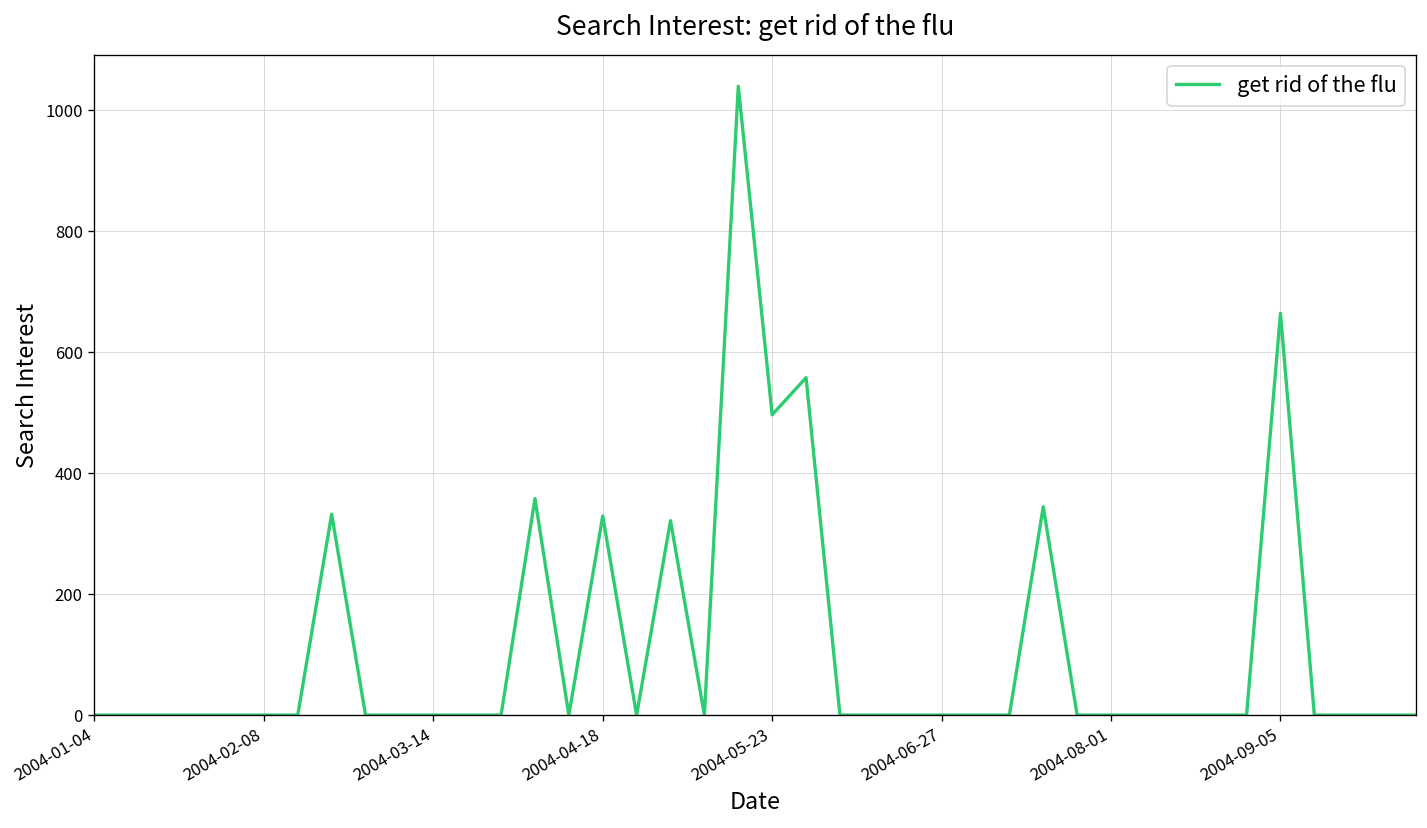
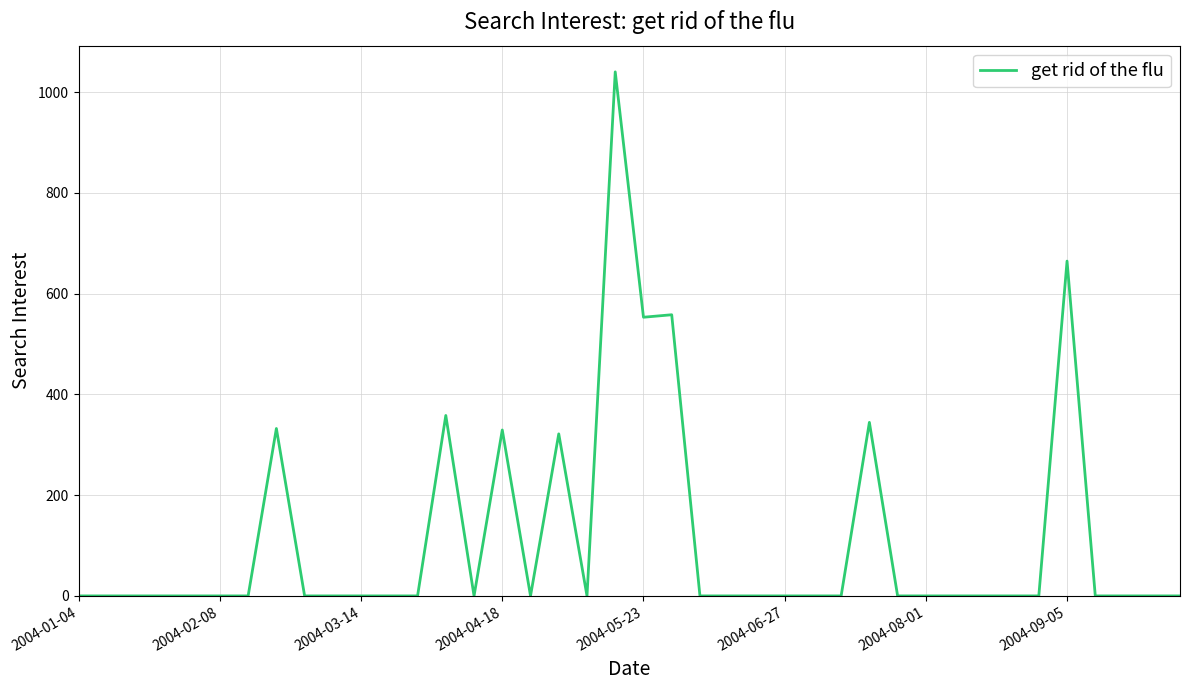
  {
    "2004-01-04": 0,
    "2004-02-08": 0,
    "2004-03-14": 0,
    "2004-04-18": 330,
-   "2004-05-23": 500,
+   "2004-05-23": 550,
    "2004-06-27": 0,
    "2004-08-01": 0,
    "2004-09-05": 660
  }
